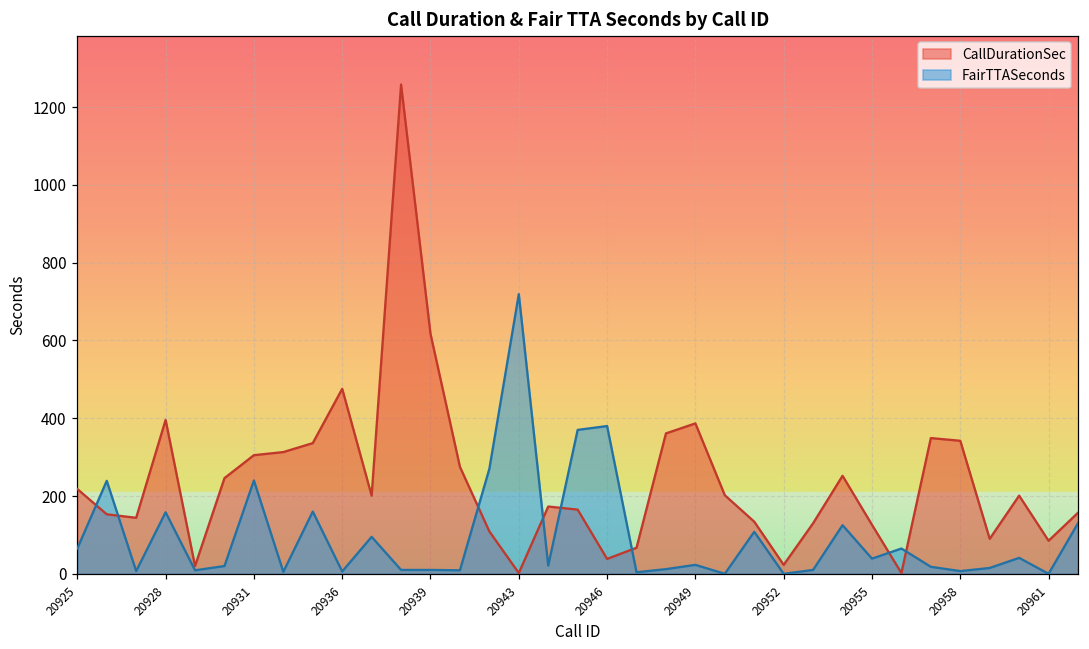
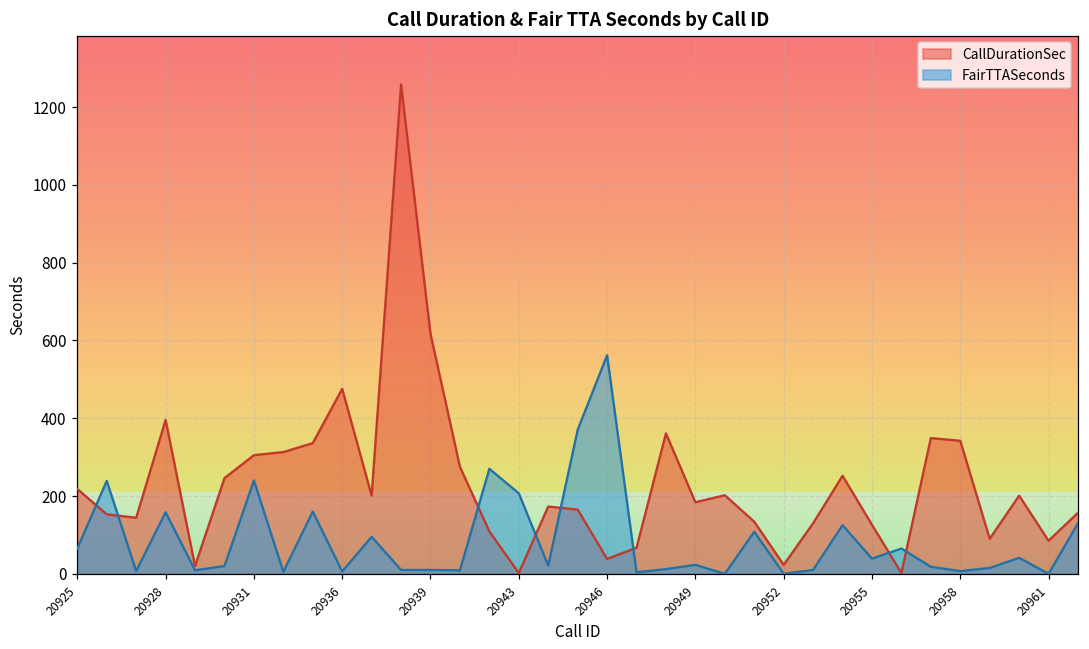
  {
    "CallDurationSec": {
      "20925": 220,
      "20928": 400,
      "20931": 310,
      "20936": 480,
      "20939": 620,
      "20943": 0,
      "20946": 40,
-     "20949": 390,
+     "20949": 180,
      "20952": 20,
      "20955": 130,
      "20958": 340,
      "20961": 90
    },
    "FairTTASeconds": {
      "20925": 70,
      "20928": 160,
      "20931": 240,
      "20936": 10,
      "20939": 10,
-     "20943": 720,
-     "20946": 380,
+     "20943": 210,
+     "20946": 560,
      "20949": 20,
      "20952": 0,
      "20955": 40,
      "20958": 10,
      "20961": 0
    }
  }
